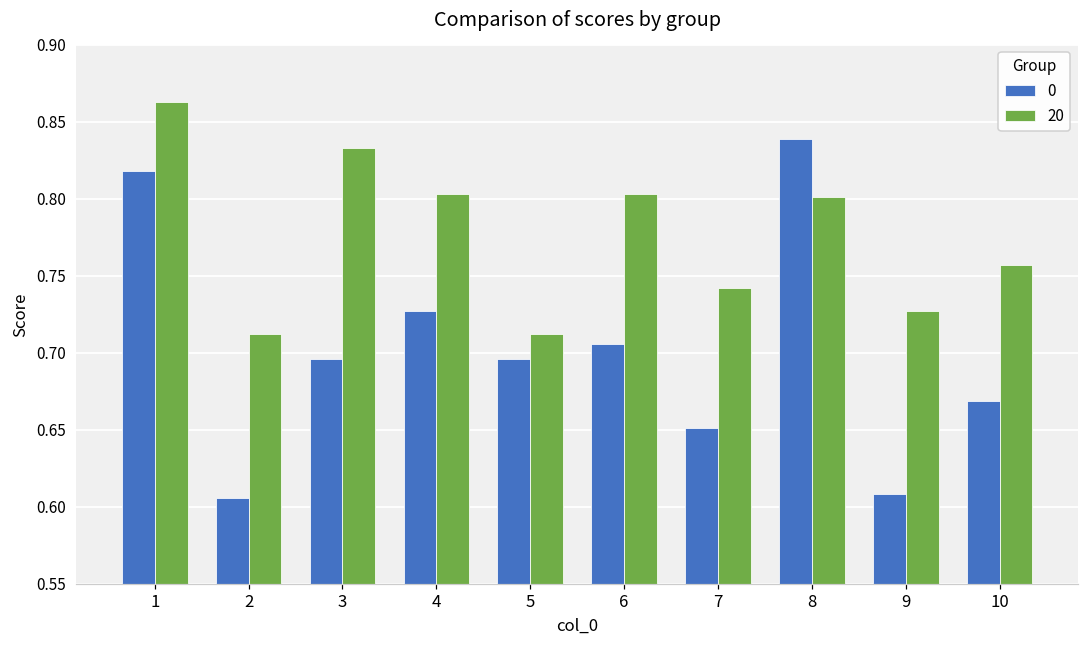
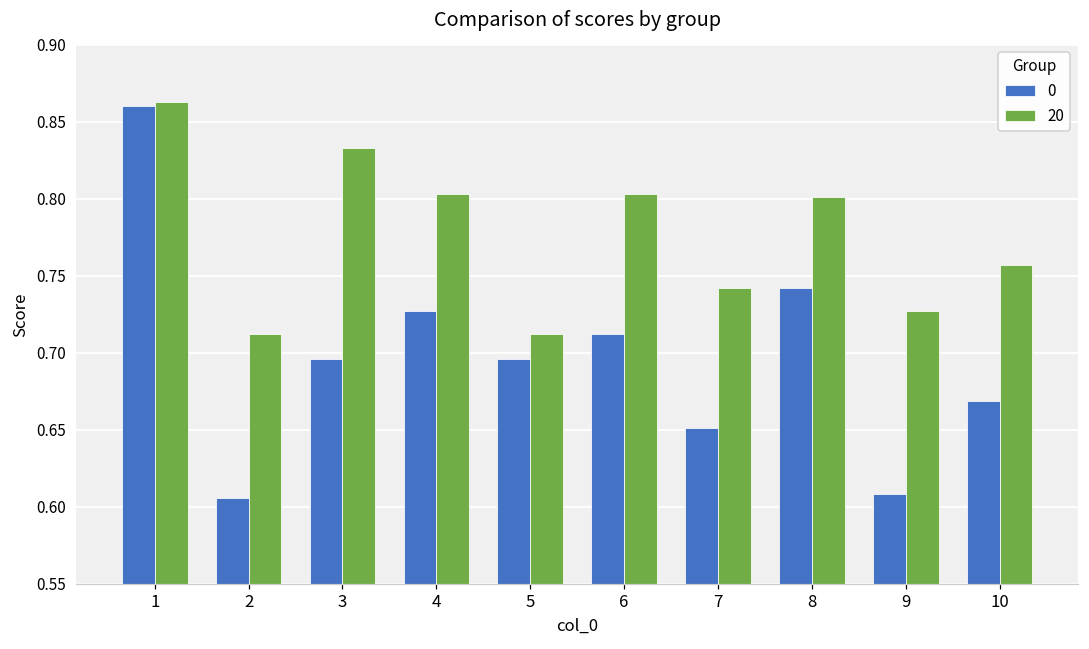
  {
    "0": {
-     "1": 0.818,
+     "1": 0.860,
      "2": 0.606,
      "3": 0.696,
      "4": 0.727,
      "5": 0.696,
-     "6": 0.706,
+     "6": 0.712,
      "7": 0.651,
-     "8": 0.839,
+     "8": 0.742,
      "9": 0.608,
      "10": 0.669
    },
    "20": {
      "1": 0.863,
      "2": 0.712,
      "3": 0.833,
      "4": 0.803,
      "5": 0.712,
      "6": 0.803,
      "7": 0.742,
      "8": 0.801,
      "9": 0.727,
      "10": 0.757
    }
  }
